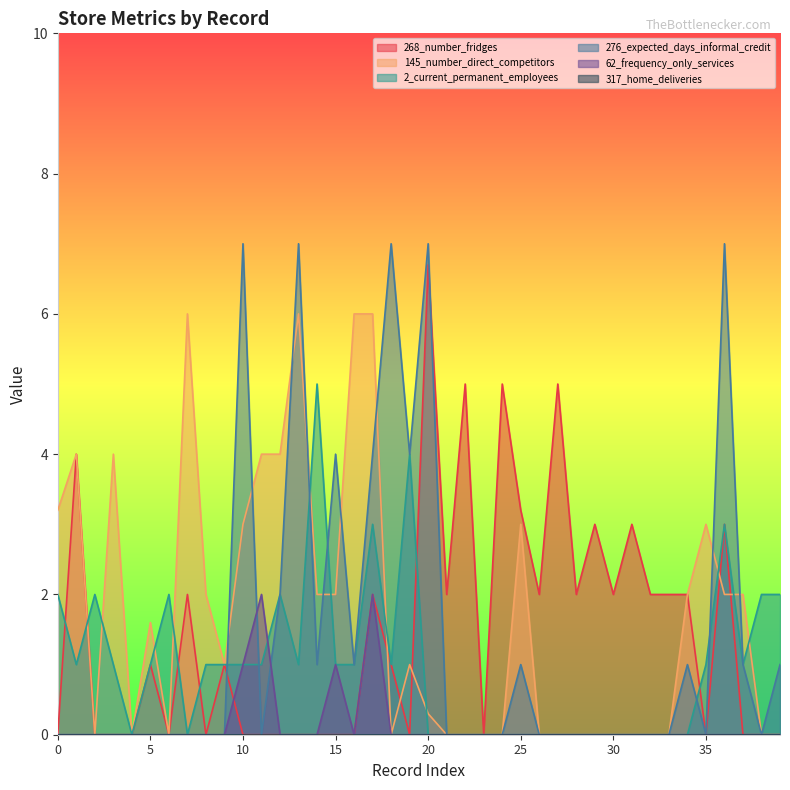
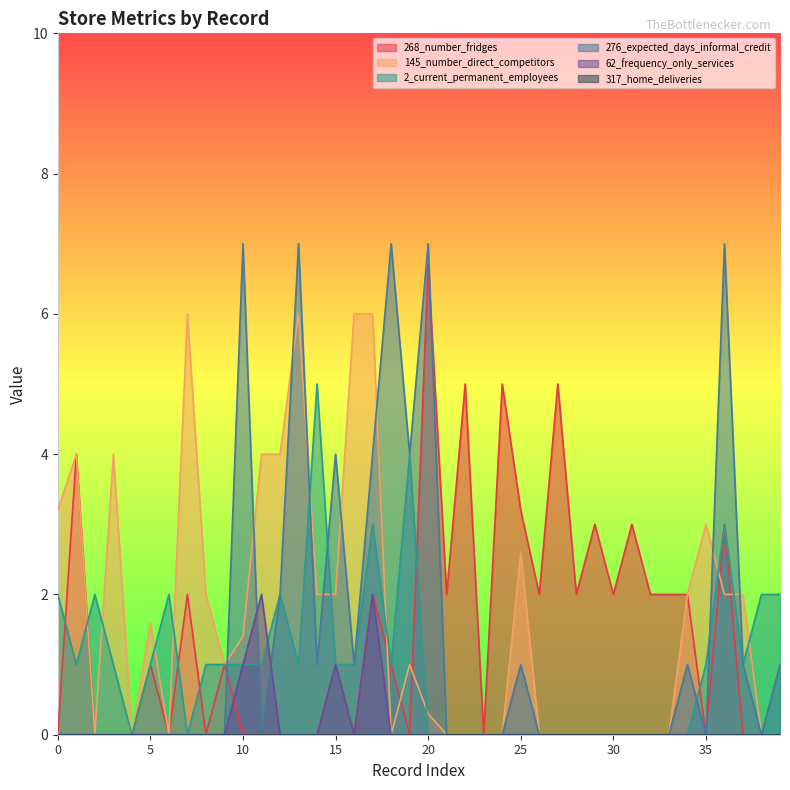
  {
    "268_number_fridges": {
      "20": 6.7,
      "25": 3.2,
      "30": 2.0
    },
    "145_number_direct_competitors": {
      "0": 3.2,
      "5": 1.6,
-     "10": 3.0,
+     "10": 1.4,
      "15": 2.0,
      "20": 0.3,
-     "25": 3.0,
+     "25": 2.6,
      "35": 3.0
    }
  }
